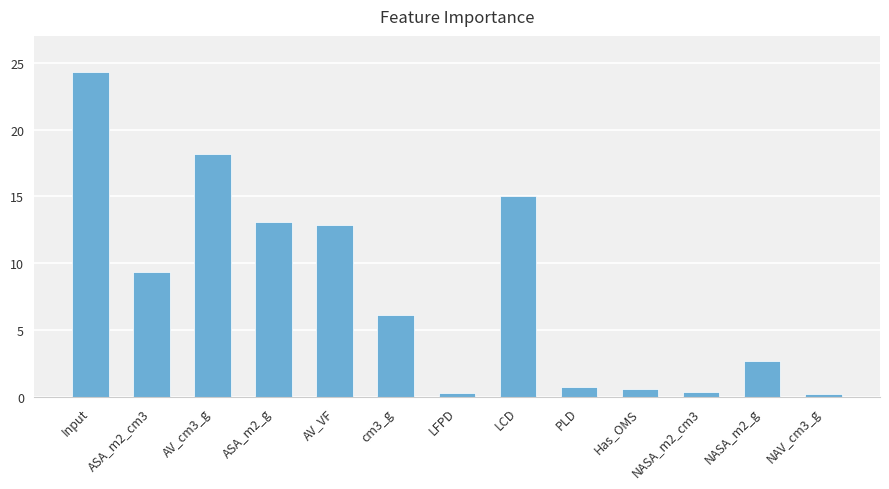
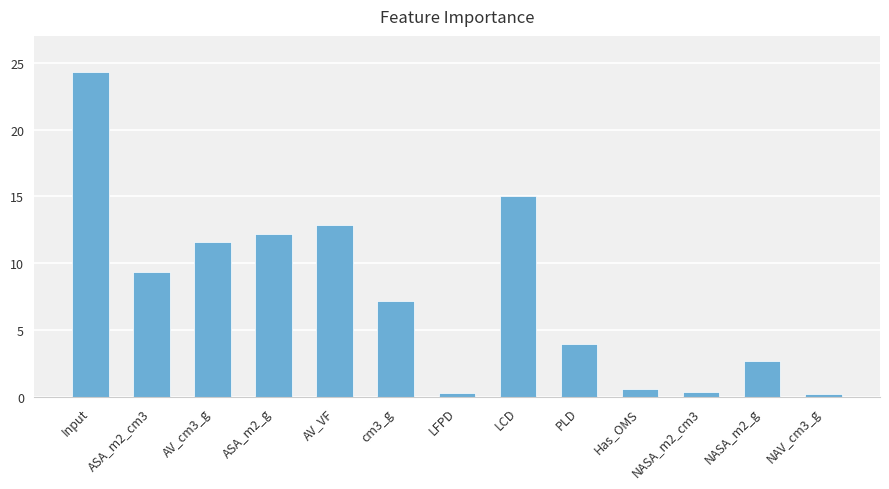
  {
    "Input": 24.3,
    "ASA_m2_cm3": 9.3,
-   "AV_cm3_g": 18.2,
-   "ASA_m2_g": 13.1,
+   "AV_cm3_g": 11.6,
+   "ASA_m2_g": 12.2,
    "AV_VF": 12.9,
-   "cm3_g": 6.1,
+   "cm3_g": 7.2,
    "LFPD": 0.3,
    "LCD": 15.0,
-   "PLD": 0.8,
+   "PLD": 4.0,
    "Has_OMS": 0.6,
    "NASA_m2_cm3": 0.4,
    "NASA_m2_g": 2.7,
    "NAV_cm3_g": 0.2
  }
